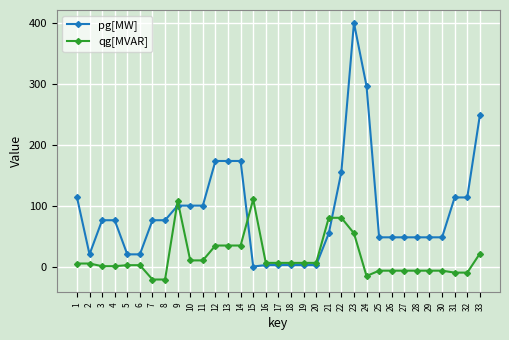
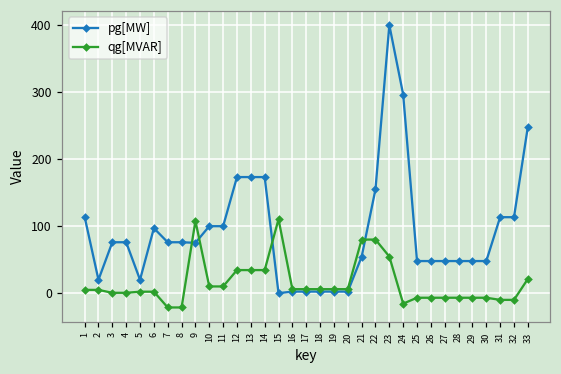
  {
    "pg[MW]": {
      "1": 110,
      "2": 20,
      "3": 80,
      "4": 80,
      "5": 20,
-     "6": 20,
+     "6": 100,
      "7": 80,
      "8": 80,
-     "9": 100,
+     "9": 80,
      "10": 100,
      "11": 100,
      "12": 170,
      "13": 170,
      "14": 170,
      "15": 0,
      "21": 50,
      "22": 160,
      "23": 400,
      "24": 300,
      "25": 50,
      "26": 50,
      "27": 50,
      "28": 50,
      "29": 50,
      "30": 50,
      "31": 110,
      "32": 110,
      "33": 250
    },
    "qg[MVAR]": {
      "1": 0,
      "2": 0,
      "3": 0,
      "4": 0,
      "5": 0,
      "6": 0,
      "7": -20,
      "8": -20,
      "9": 110,
      "10": 10,
      "11": 10,
      "12": 30,
      "13": 30,
      "14": 30,
      "15": 110,
      "21": 80,
      "22": 80,
      "23": 50,
      "24": -20,
      "25": -10,
      "26": -10,
      "27": -10,
      "28": -10,
      "29": -10,
      "30": -10,
      "31": -10,
      "32": -10,
      "33": 20
    }
  }
